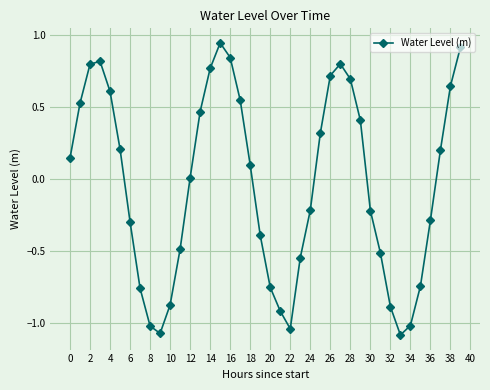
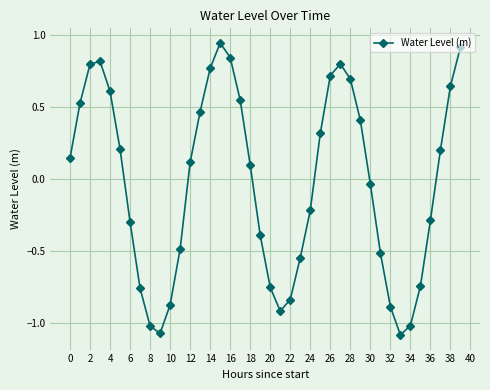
  {
    "0": 0.14,
    "2": 0.80,
    "4": 0.61,
    "6": -0.30,
    "8": -1.02,
    "10": -0.88,
-   "12": 0.01,
+   "12": 0.12,
    "14": 0.77,
    "16": 0.85,
    "18": 0.10,
    "20": -0.75,
-   "22": -1.04,
+   "22": -0.84,
    "24": -0.22,
    "26": 0.72,
    "28": 0.70,
-   "30": -0.22,
+   "30": -0.04,
    "32": -0.89,
    "34": -1.02,
    "36": -0.29,
    "38": 0.65
  }
